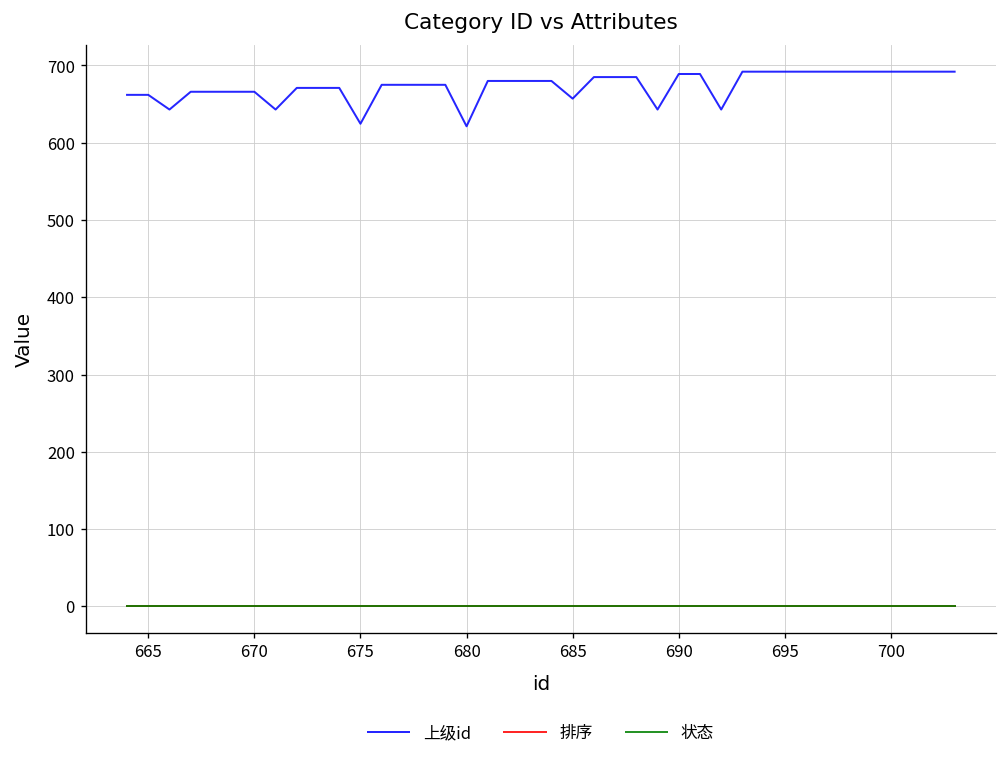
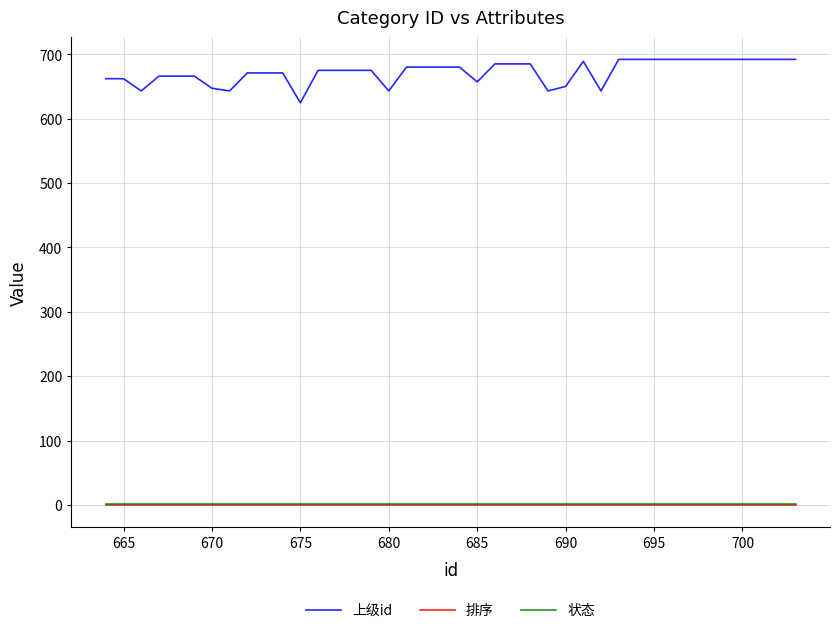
  {
    "上级id": {
      "665": 660,
-     "670": 670,
+     "670": 650,
      "675": 620,
-     "680": 620,
+     "680": 640,
      "685": 660,
-     "690": 690,
+     "690": 650,
      "695": 690,
      "700": 690
    }
  }
